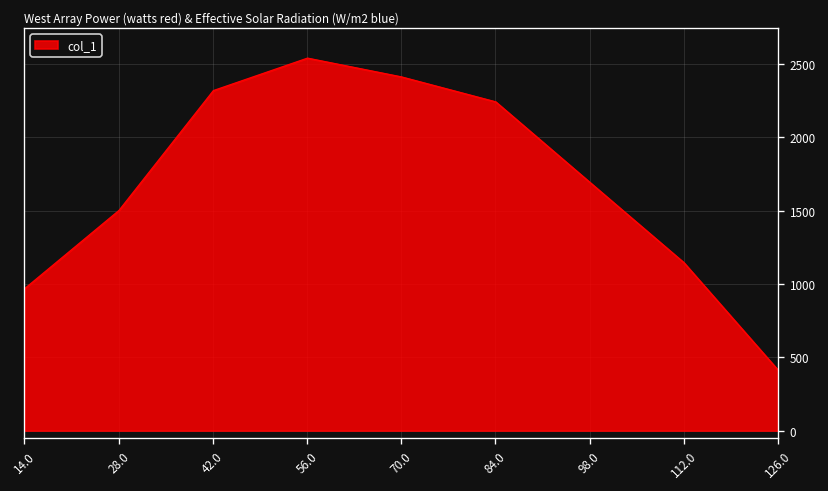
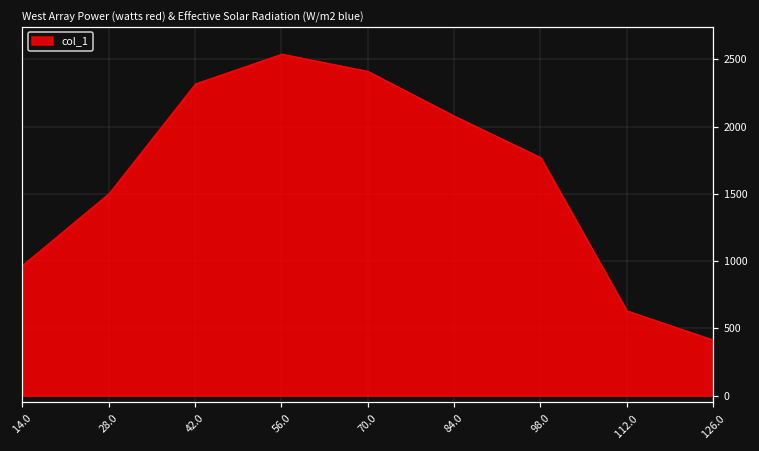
  {
    "14.0": 970,
    "28.0": 1500,
    "42.0": 2320,
    "56.0": 2540,
    "70.0": 2410,
-   "84.0": 2240,
-   "98.0": 1690,
-   "112.0": 1140,
+   "84.0": 2080,
+   "98.0": 1770,
+   "112.0": 630,
    "126.0": 410
  }
